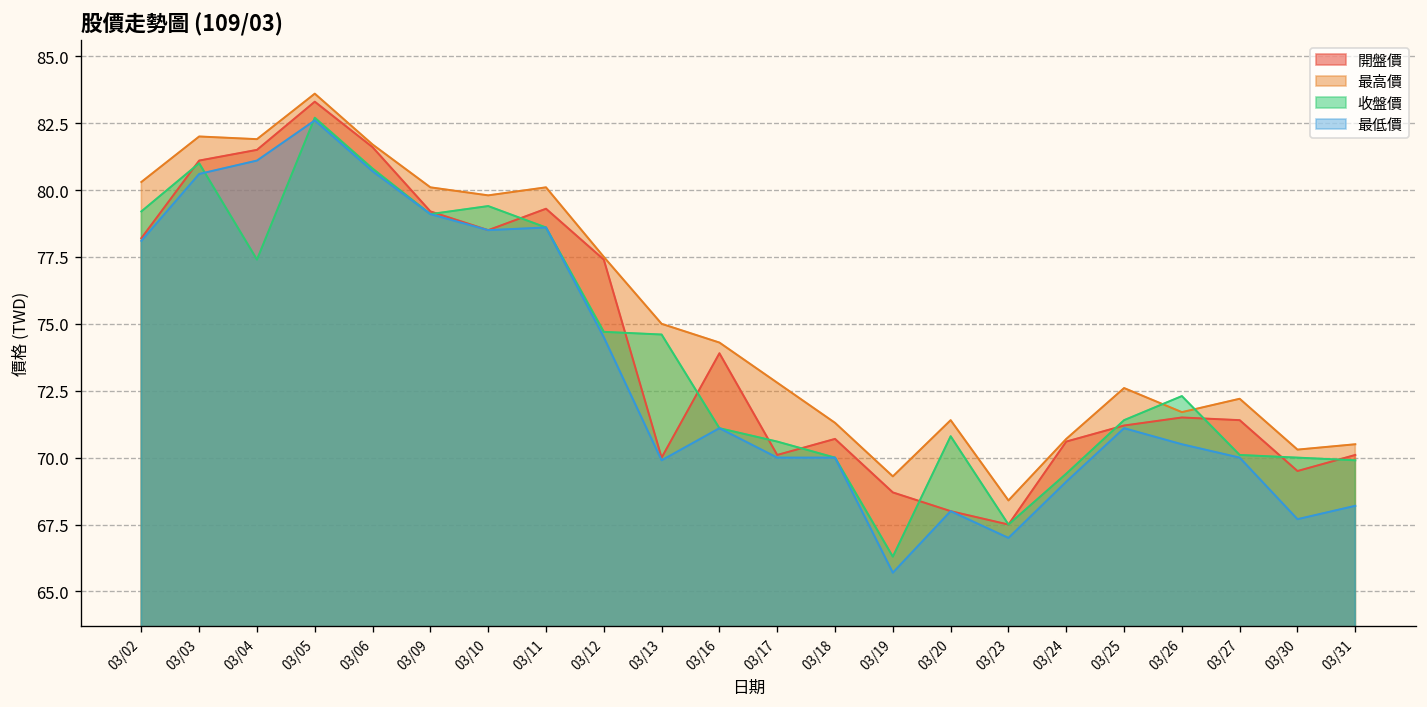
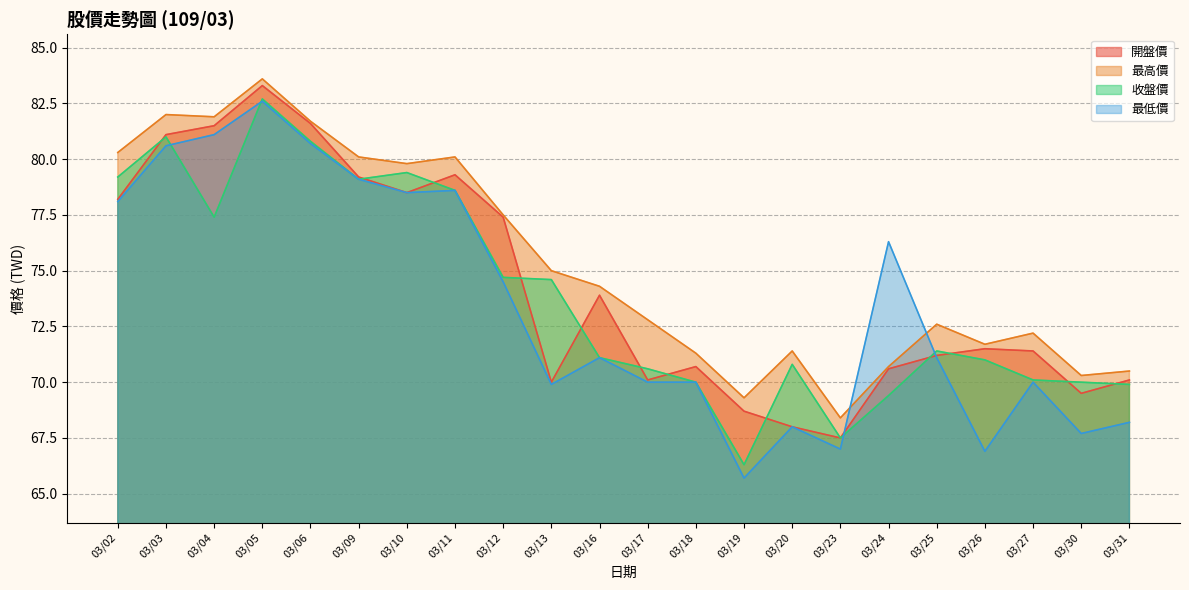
  {
    "收盤價": {
      "03/02": 79.2,
      "03/04": 77.4,
      "03/10": 79.4,
      "03/12": 74.7,
      "03/13": 74.6,
      "03/17": 70.6,
      "03/19": 66.3,
      "03/20": 70.8,
      "03/24": 69.4,
      "03/25": 71.4,
-     "03/26": 72.3,
+     "03/26": 71.0,
      "03/30": 70.0,
      "03/31": 69.9
    },
    "最低價": {
      "03/03": 80.6,
      "03/04": 81.1,
      "03/12": 74.5,
      "03/19": 65.7,
      "03/23": 67.0,
-     "03/24": 69.1,
-     "03/26": 70.5,
+     "03/24": 76.3,
+     "03/26": 66.9,
      "03/30": 67.7,
      "03/31": 68.2
    }
  }
